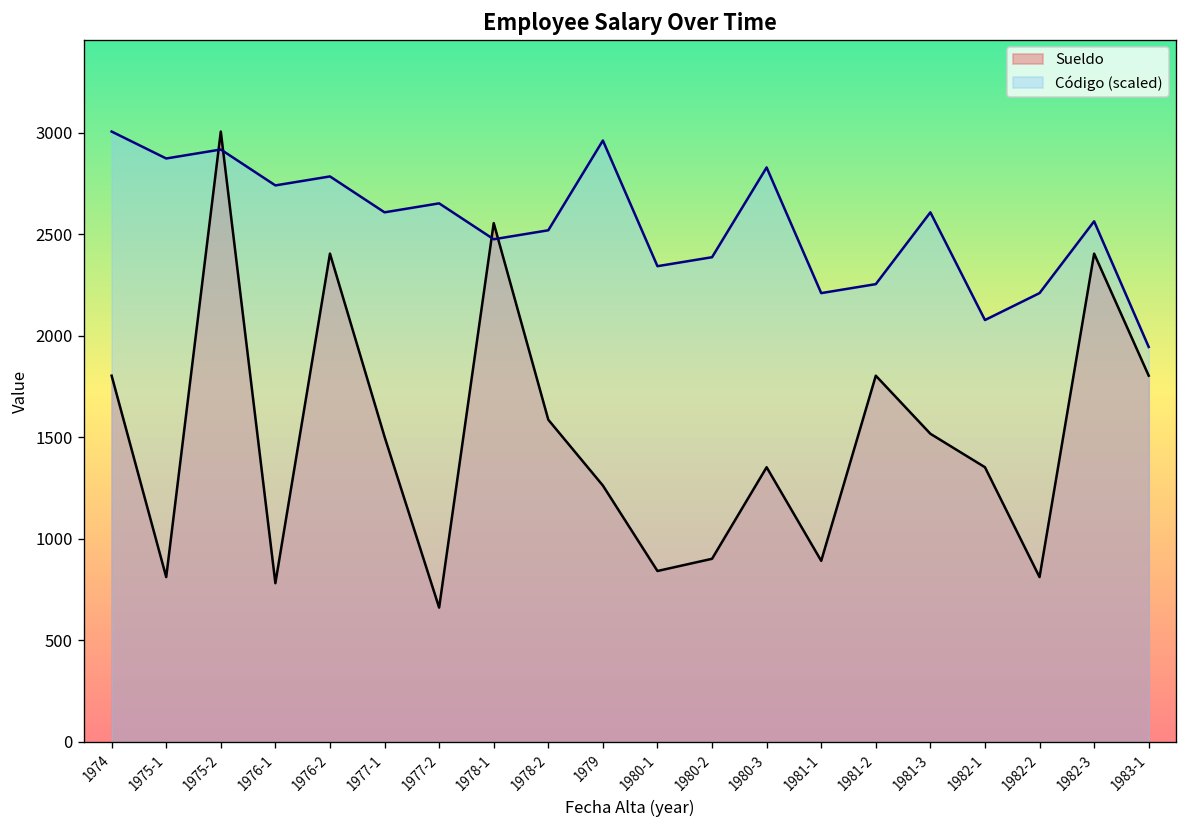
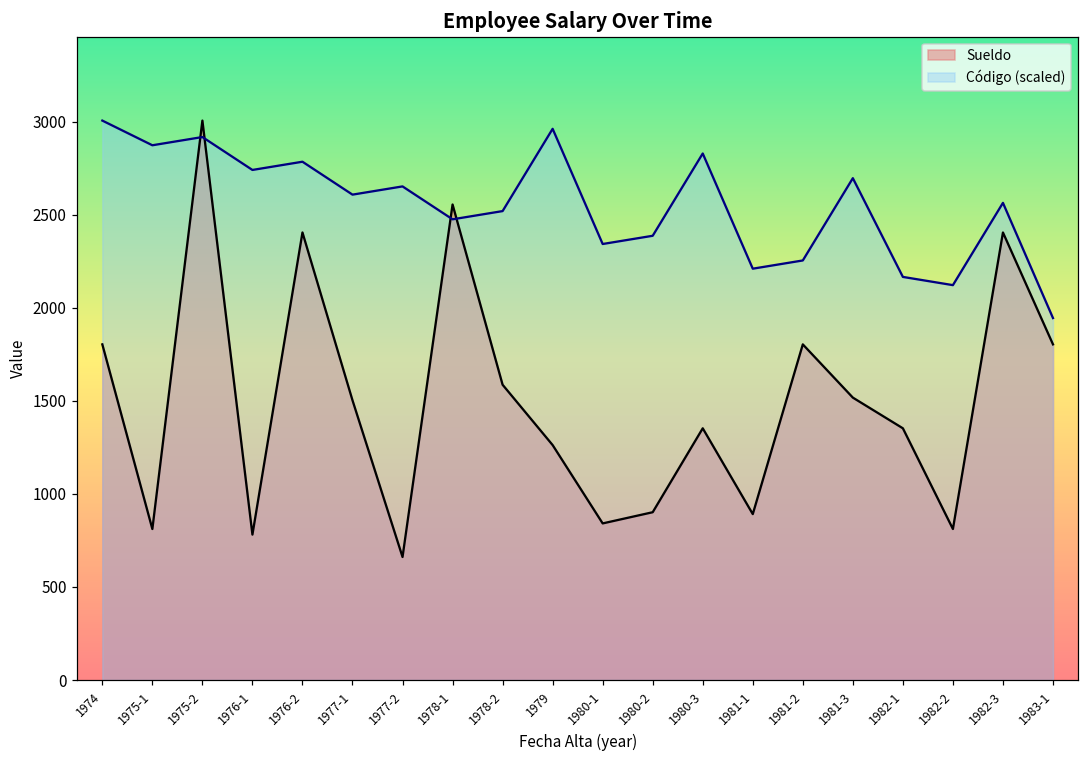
  {
    "Sueldo": {
      "1974": 1800,
      "1975-1": 810,
      "1975-2": 3010,
      "1976-1": 780,
      "1976-2": 2400,
      "1977-1": 1500,
      "1977-2": 660,
      "1978-1": 2550,
      "1978-2": 1590,
      "1979": 1260,
      "1980-1": 840,
      "1980-2": 900,
      "1980-3": 1350,
      "1981-1": 890,
      "1981-2": 1800,
      "1981-3": 1520,
      "1982-1": 1350,
      "1982-2": 810,
      "1982-3": 2400,
      "1983-1": 1800
    },
    "Código (scaled)": {
      "1974": 3010,
      "1975-1": 2870,
      "1975-2": 2920,
      "1976-1": 2740,
      "1976-2": 2780,
      "1977-1": 2610,
      "1977-2": 2650,
      "1978-1": 2470,
      "1978-2": 2520,
      "1979": 2960,
      "1980-1": 2340,
      "1980-2": 2390,
      "1980-3": 2830,
      "1981-1": 2210,
      "1981-2": 2250,
-     "1981-3": 2610,
-     "1982-1": 2080,
-     "1982-2": 2210,
+     "1981-3": 2700,
+     "1982-1": 2170,
+     "1982-2": 2120,
      "1982-3": 2560,
      "1983-1": 1940
    }
  }
